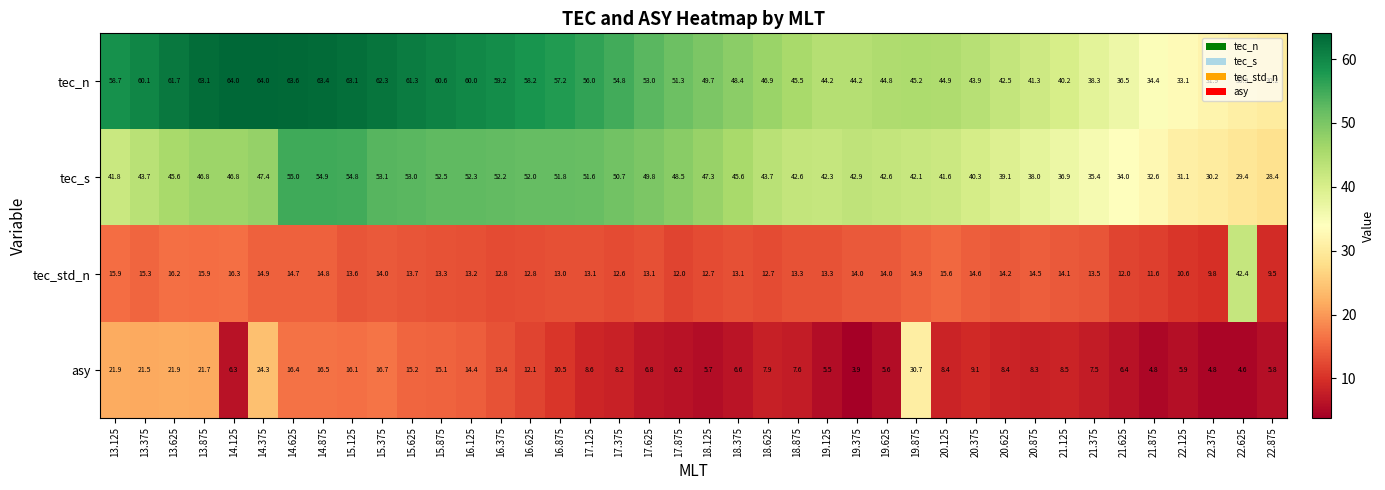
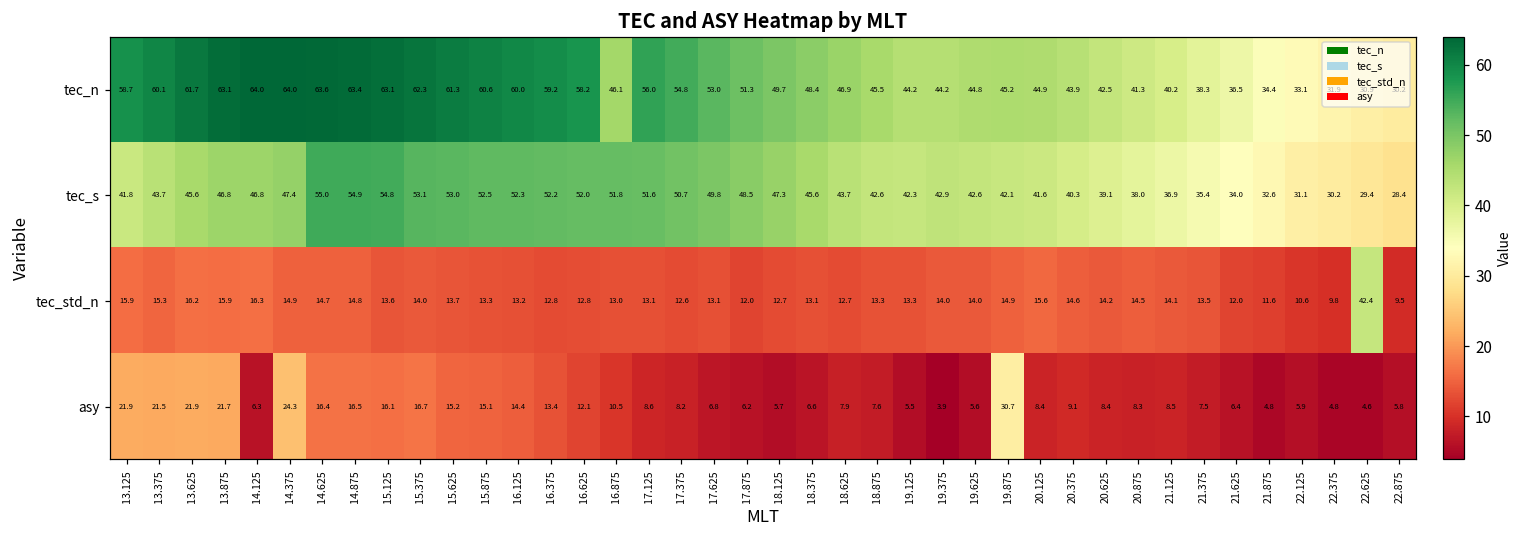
  {
    "tec_n": {
      "13.125": 58.7,
      "13.375": 60.1,
      "13.625": 61.7,
      "13.875": 63.1,
      "14.125": 64.0,
      "14.375": 64.0,
      "14.625": 63.6,
      "14.875": 63.4,
      "15.125": 63.1,
      "15.375": 62.3,
      "15.625": 61.3,
      "15.875": 60.6,
      "16.125": 60.0,
      "16.375": 59.2,
      "16.625": 58.2,
-     "16.875": 57.2,
+     "16.875": 46.1,
      "17.125": 56.0,
      "17.375": 54.8,
      "17.625": 53.0,
      "17.875": 51.3,
      "18.125": 49.7,
      "18.375": 48.4,
      "18.625": 46.9,
      "18.875": 45.5,
      "19.125": 44.2,
      "19.375": 44.2,
      "19.625": 44.8,
      "19.875": 45.2,
      "20.125": 44.9,
      "20.375": 43.9,
      "20.625": 42.5,
      "20.875": 41.3,
      "21.125": 40.2,
      "21.375": 38.3,
      "21.625": 36.5,
      "21.875": 34.4,
      "22.125": 33.1
    },
    "tec_s": {
      "13.125": 41.8,
      "13.375": 43.7,
      "13.625": 45.6,
      "13.875": 46.8,
      "14.125": 46.8,
      "14.375": 47.4,
      "14.625": 55.0,
      "14.875": 54.9,
      "15.125": 54.8,
      "15.375": 53.1,
      "15.625": 53.0,
      "15.875": 52.5,
      "16.125": 52.3,
      "16.375": 52.2,
      "16.625": 52.0,
      "16.875": 51.8,
      "17.125": 51.6,
      "17.375": 50.7,
      "17.625": 49.8,
      "17.875": 48.5,
      "18.125": 47.3,
      "18.375": 45.6,
      "18.625": 43.7,
      "18.875": 42.6,
      "19.125": 42.3,
      "19.375": 42.9,
      "19.625": 42.6,
      "19.875": 42.1,
      "20.125": 41.6,
      "20.375": 40.3,
      "20.625": 39.1,
      "20.875": 38.0,
      "21.125": 36.9,
      "21.375": 35.4,
      "21.625": 34.0,
      "21.875": 32.6,
      "22.125": 31.1,
      "22.375": 30.2,
      "22.625": 29.4,
      "22.875": 28.4
    },
    "tec_std_n": {
      "13.125": 15.9,
      "13.375": 15.3,
      "13.625": 16.2,
      "13.875": 15.9,
      "14.125": 16.3,
      "14.375": 14.9,
      "14.625": 14.7,
      "14.875": 14.8,
      "15.125": 13.6,
      "15.375": 14.0,
      "15.625": 13.7,
      "15.875": 13.3,
      "16.125": 13.2,
      "16.375": 12.8,
      "16.625": 12.8,
      "16.875": 13.0,
      "17.125": 13.1,
      "17.375": 12.6,
      "17.625": 13.1,
      "17.875": 12.0,
      "18.125": 12.7,
      "18.375": 13.1,
      "18.625": 12.7,
      "18.875": 13.3,
      "19.125": 13.3,
      "19.375": 14.0,
      "19.625": 14.0,
      "19.875": 14.9,
      "20.125": 15.6,
      "20.375": 14.6,
      "20.625": 14.2,
      "20.875": 14.5,
      "21.125": 14.1,
      "21.375": 13.5,
      "21.625": 12.0,
      "21.875": 11.6,
      "22.125": 10.6,
      "22.375": 9.8,
      "22.625": 42.4,
      "22.875": 9.5
    },
    "asy": {
      "13.125": 21.9,
      "13.375": 21.5,
      "13.625": 21.9,
      "13.875": 21.7,
      "14.125": 6.3,
      "14.375": 24.3,
      "14.625": 16.4,
      "14.875": 16.5,
      "15.125": 16.1,
      "15.375": 16.7,
      "15.625": 15.2,
      "15.875": 15.1,
      "16.125": 14.4,
      "16.375": 13.4,
      "16.625": 12.1,
      "16.875": 10.5,
      "17.125": 8.6,
      "17.375": 8.2,
      "17.625": 6.8,
      "17.875": 6.2,
      "18.125": 5.7,
      "18.375": 6.6,
      "18.625": 7.9,
      "18.875": 7.6,
      "19.125": 5.5,
      "19.375": 3.9,
      "19.625": 5.6,
      "19.875": 30.7,
      "20.125": 8.4,
      "20.375": 9.1,
      "20.625": 8.4,
      "20.875": 8.3,
      "21.125": 8.5,
      "21.375": 7.5,
      "21.625": 6.4,
      "21.875": 4.8,
      "22.125": 5.9,
      "22.375": 4.8,
      "22.625": 4.6,
      "22.875": 5.8
    }
  }
